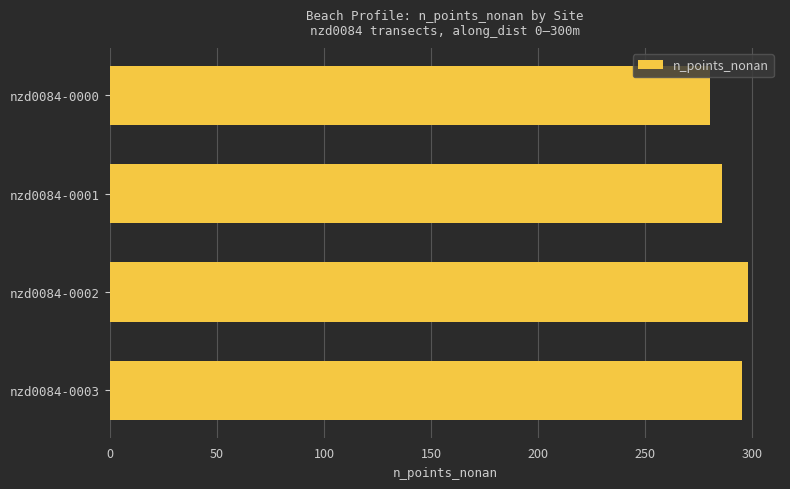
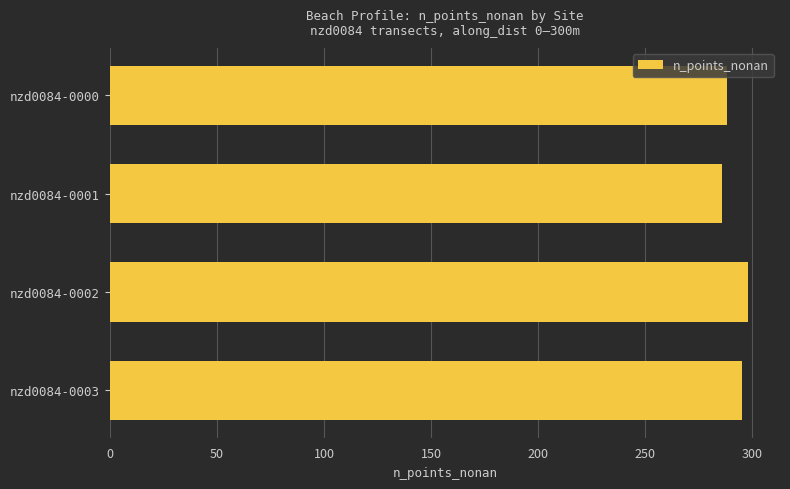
  {
-   "nzd0084-0000": 280,
+   "nzd0084-0000": 288,
    "nzd0084-0001": 286,
    "nzd0084-0002": 298,
    "nzd0084-0003": 295
  }
